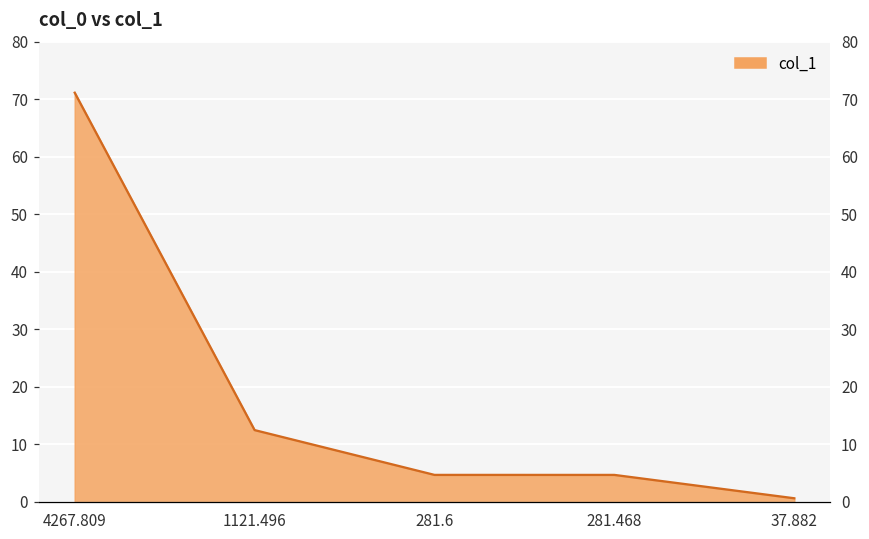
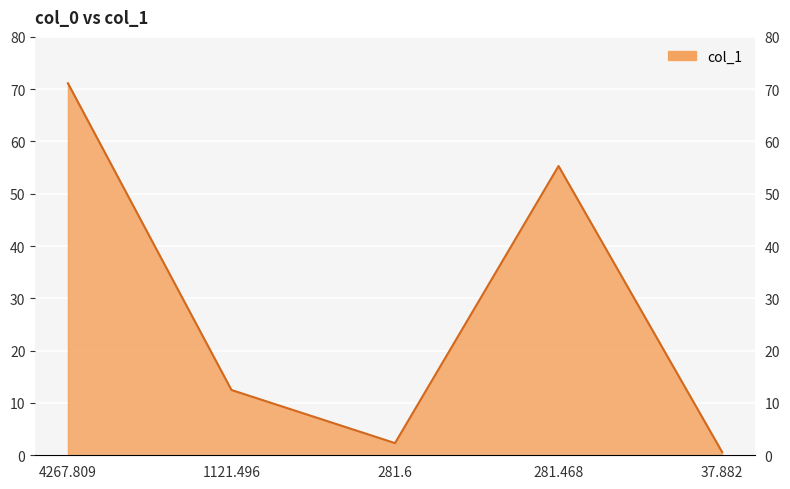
  {
    "4267.809": 71,
    "1121.496": 12,
-   "281.6": 5,
-   "281.468": 5,
+   "281.6": 2,
+   "281.468": 55,
    "37.882": 1
  }
